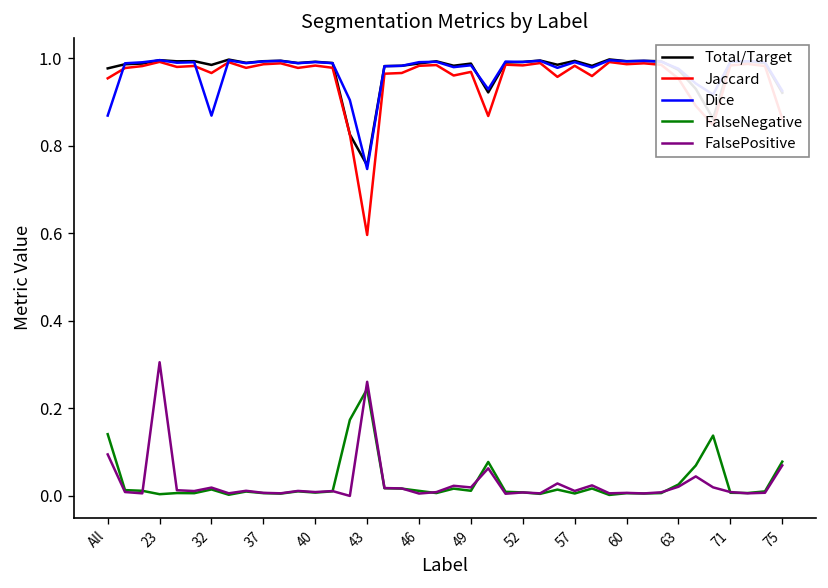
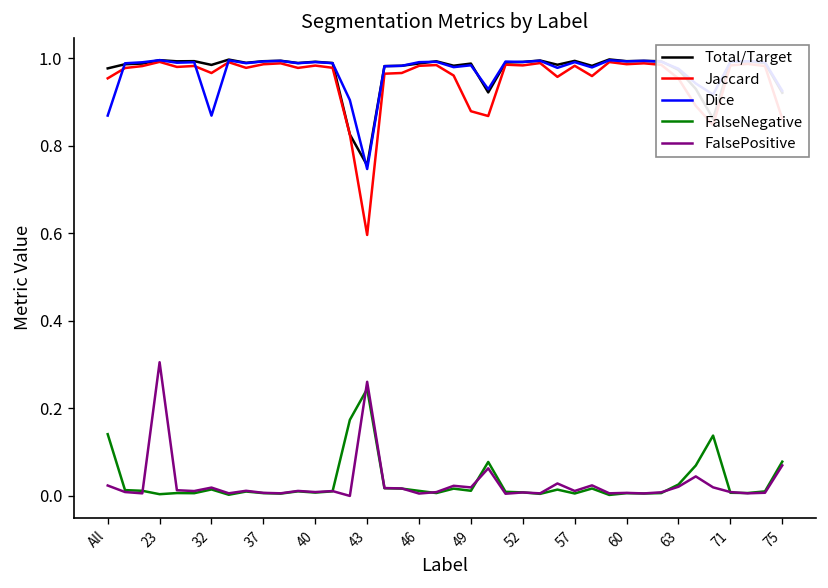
  {
    "Total/Target": {
      "All": 0.98,
      "32": 0.99,
      "43": 0.76
    },
    "Jaccard": {
      "All": 0.95,
      "32": 0.97,
      "40": 0.98,
      "43": 0.60,
-     "49": 0.97,
+     "49": 0.88,
      "52": 0.98,
      "57": 0.98
    },
    "Dice": {
      "All": 0.87,
      "32": 0.87,
      "43": 0.75
    },
    "FalseNegative": {
      "All": 0.14,
      "23": 0.00,
      "43": 0.24,
      "49": 0.01,
      "75": 0.08
    },
    "FalsePositive": {
-     "All": 0.09,
+     "All": 0.02,
      "23": 0.31,
      "43": 0.26,
      "49": 0.02,
      "75": 0.07
    }
  }
